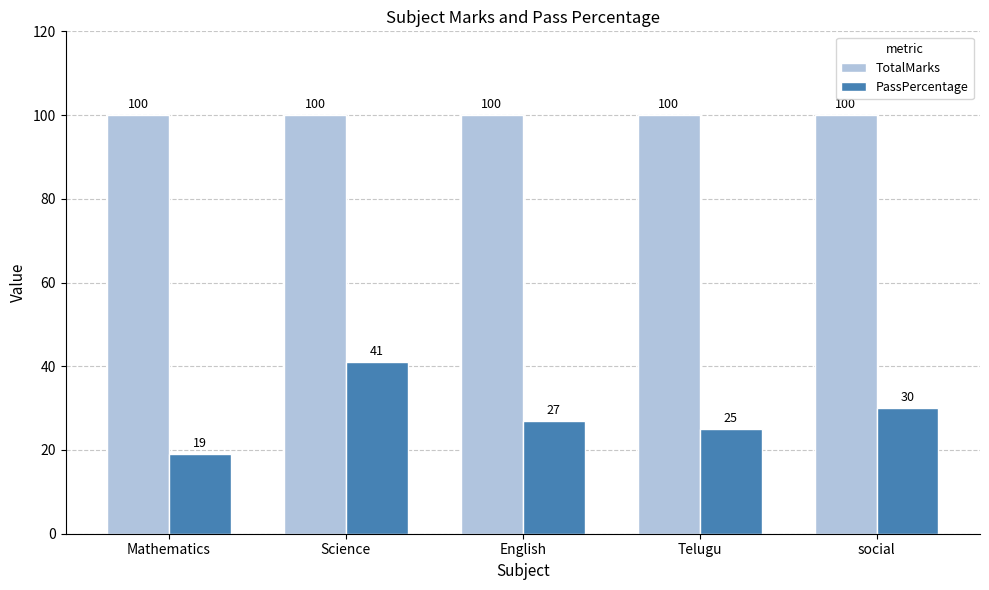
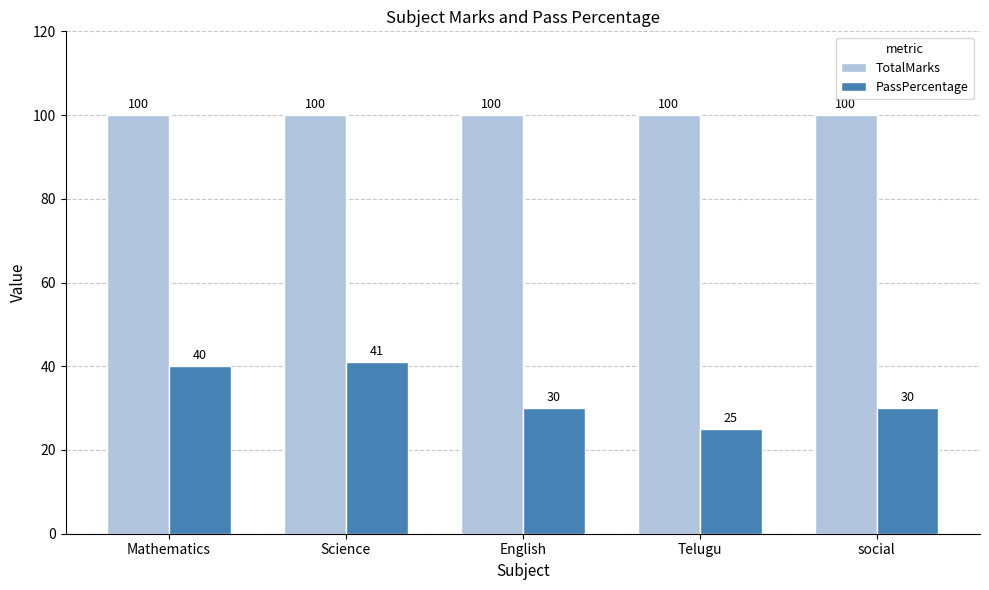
  {
    "TotalMarks": {
      "Mathematics": 100,
      "Science": 100,
      "English": 100,
      "Telugu": 100
    },
    "PassPercentage": {
-     "Mathematics": 19,
+     "Mathematics": 40,
      "Science": 41,
-     "English": 27,
+     "English": 30,
      "Telugu": 25,
      "social": 30
    }
  }
